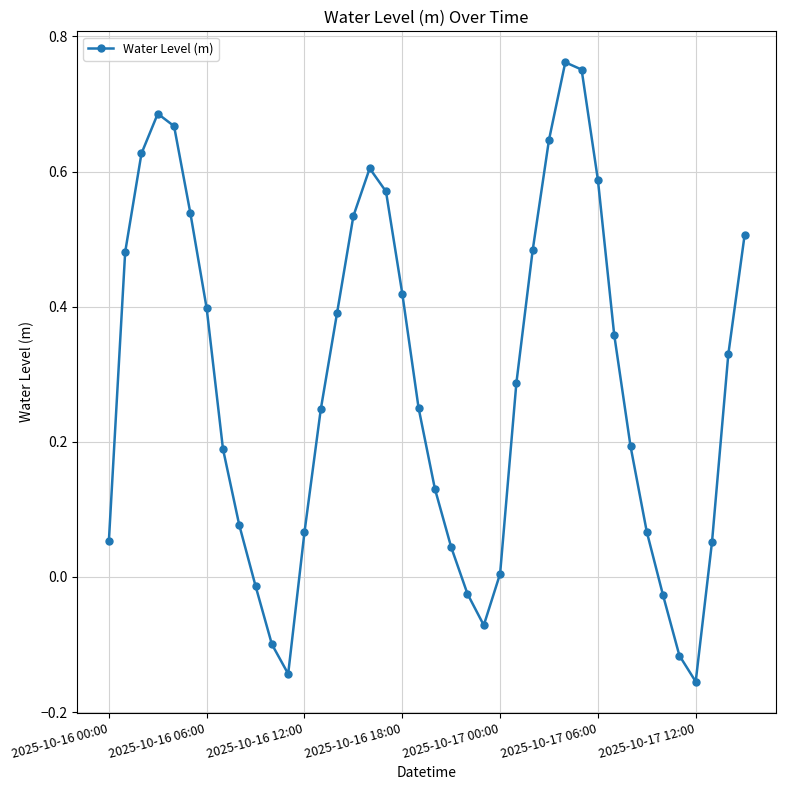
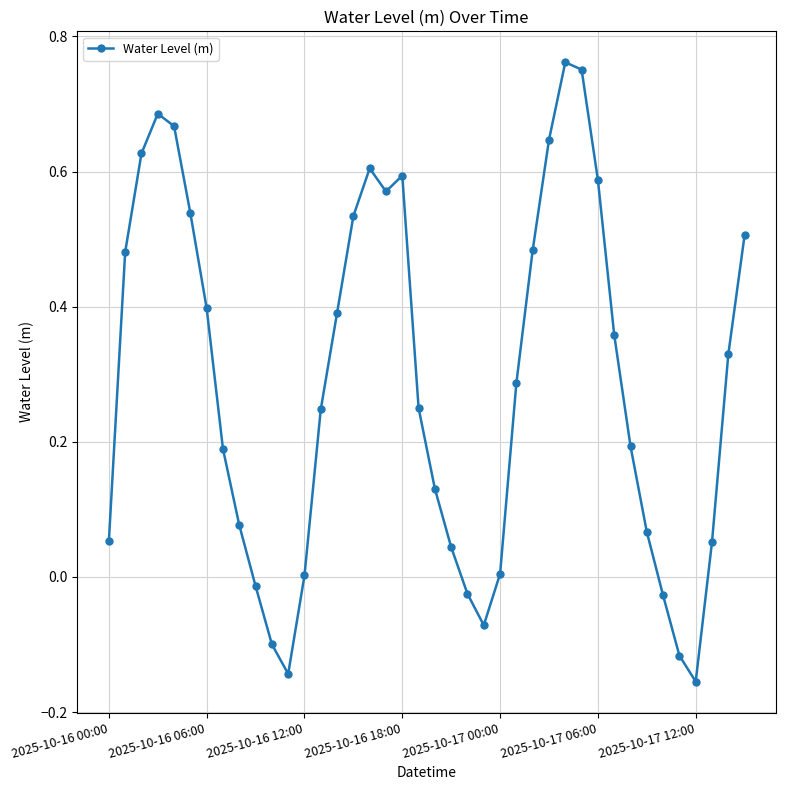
  {
    "2025-10-16 00:00": 0.05,
    "2025-10-16 06:00": 0.40,
-   "2025-10-16 12:00": 0.07,
-   "2025-10-16 18:00": 0.42,
+   "2025-10-16 12:00": 0.00,
+   "2025-10-16 18:00": 0.59,
    "2025-10-17 00:00": 0.00,
    "2025-10-17 06:00": 0.59,
    "2025-10-17 12:00": -0.15
  }
